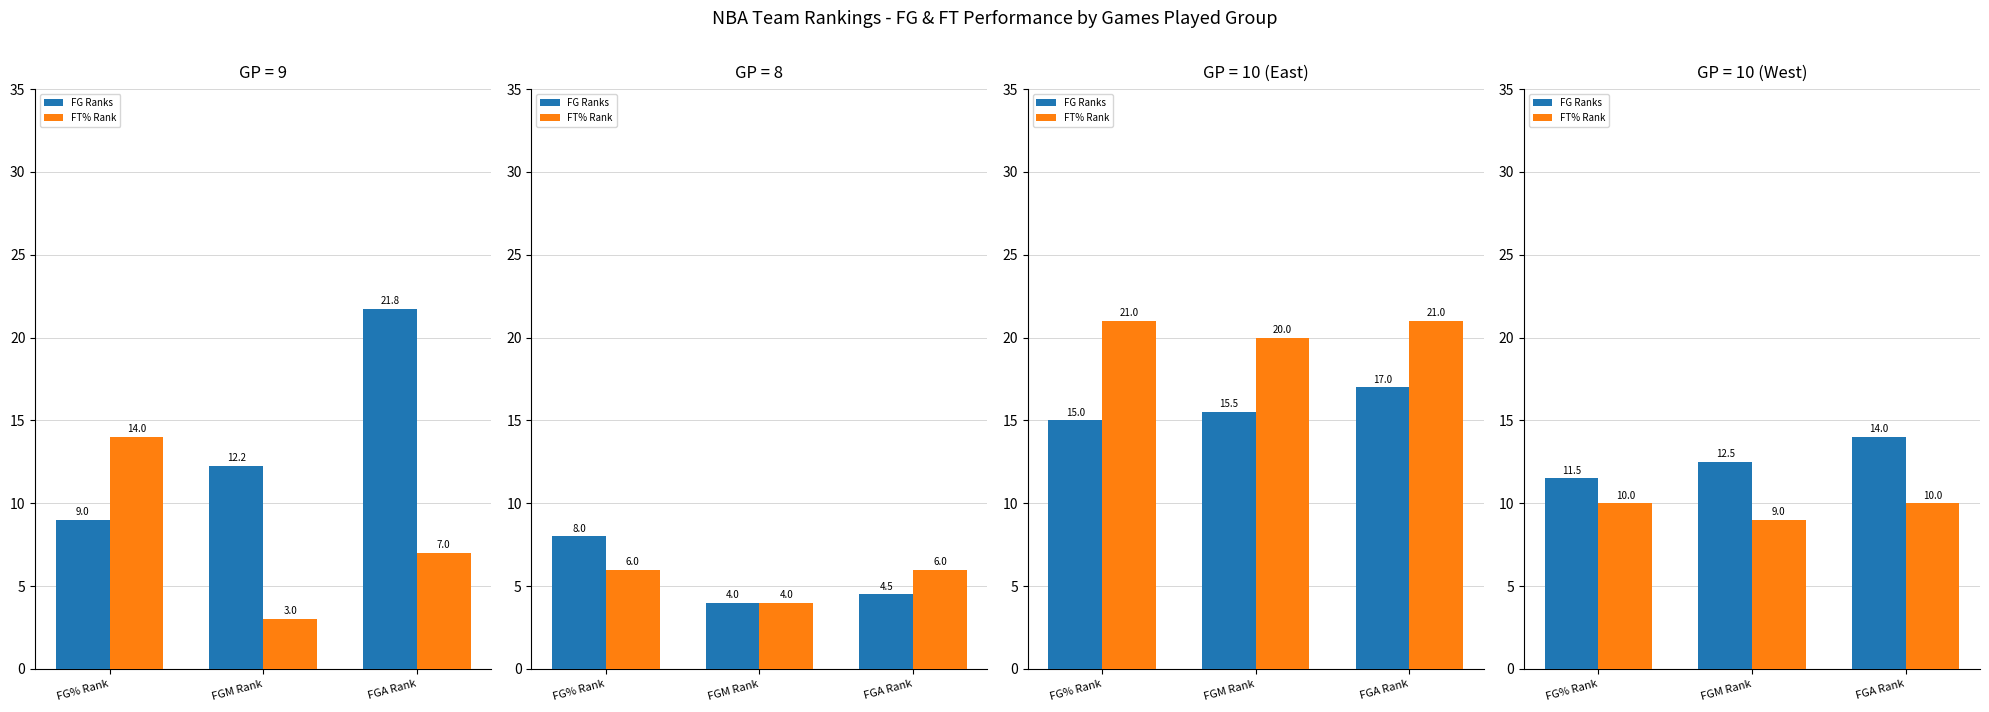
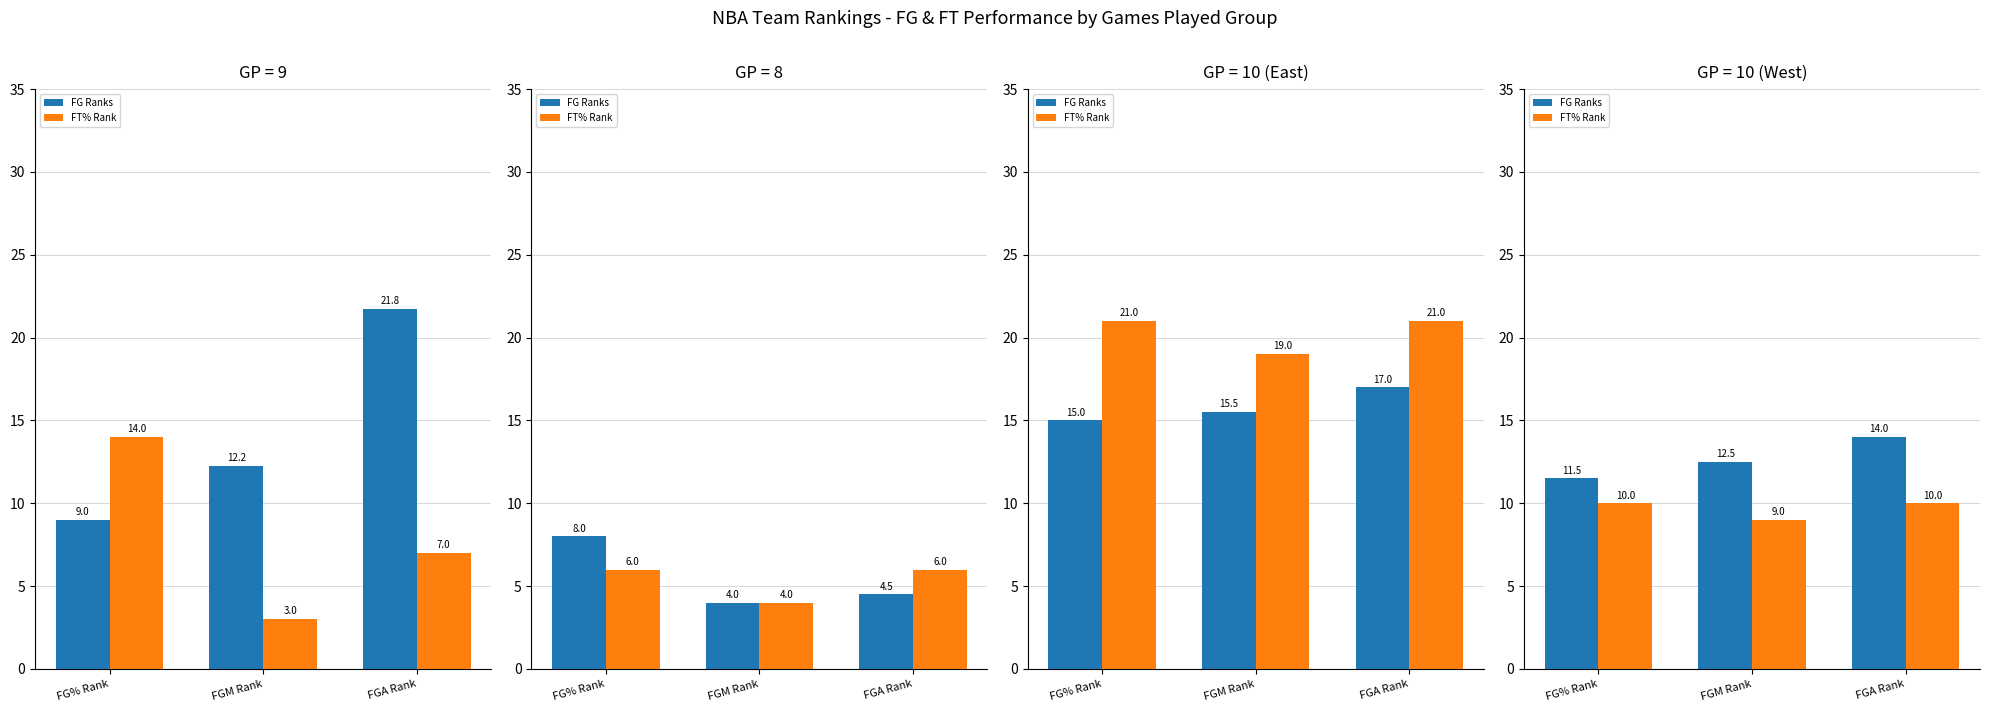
  {
    "GP = 9": {
      "FG Ranks": {
        "FG% Rank": 9.0,
        "FGM Rank": 12.2,
        "FGA Rank": 21.8
      },
      "FT% Rank": {
        "FG% Rank": 14.0,
        "FGM Rank": 3.0,
        "FGA Rank": 7.0
      }
    },
    "GP = 8": {
      "FG Ranks": {
        "FG% Rank": 8.0,
        "FGM Rank": 4.0,
        "FGA Rank": 4.5
      },
      "FT% Rank": {
        "FG% Rank": 6.0,
        "FGM Rank": 4.0,
        "FGA Rank": 6.0
      }
    },
    "GP = 10 (East)": {
      "FG Ranks": {
        "FG% Rank": 15.0,
        "FGM Rank": 15.5,
        "FGA Rank": 17.0
      },
      "FT% Rank": {
        "FG% Rank": 21.0,
-       "FGM Rank": 20.0,
+       "FGM Rank": 19.0,
        "FGA Rank": 21.0
      }
    },
    "GP = 10 (West)": {
      "FG Ranks": {
        "FG% Rank": 11.5,
        "FGM Rank": 12.5,
        "FGA Rank": 14.0
      },
      "FT% Rank": {
        "FG% Rank": 10.0,
        "FGM Rank": 9.0,
        "FGA Rank": 10.0
      }
    }
  }
